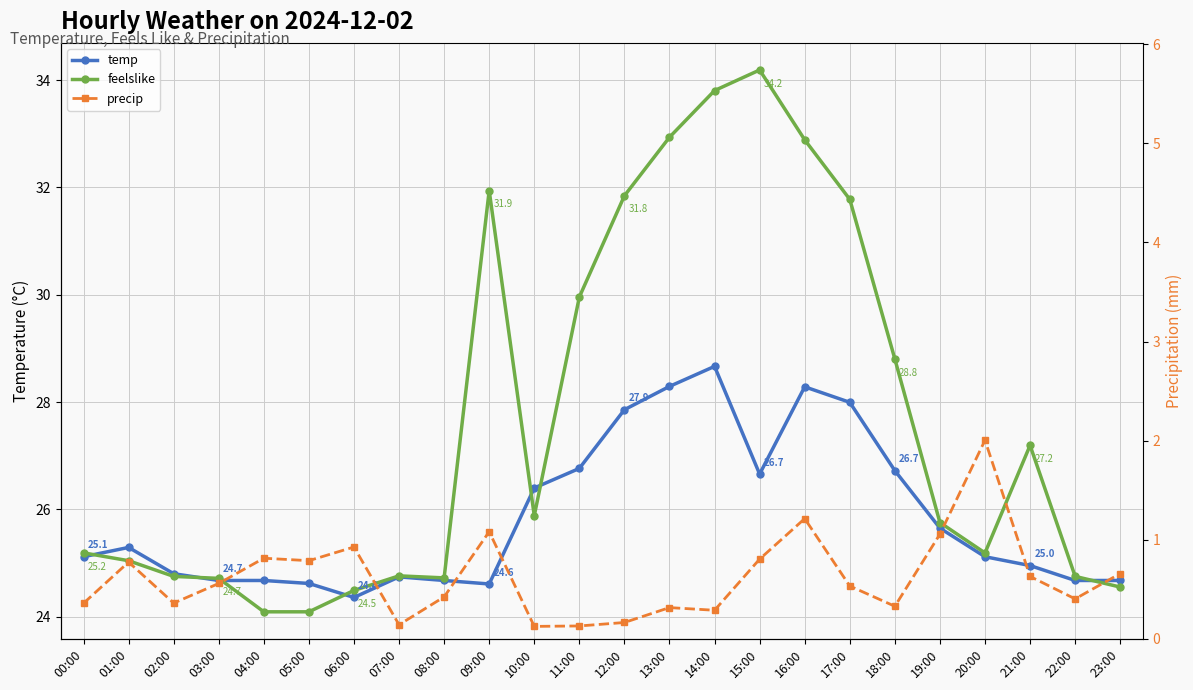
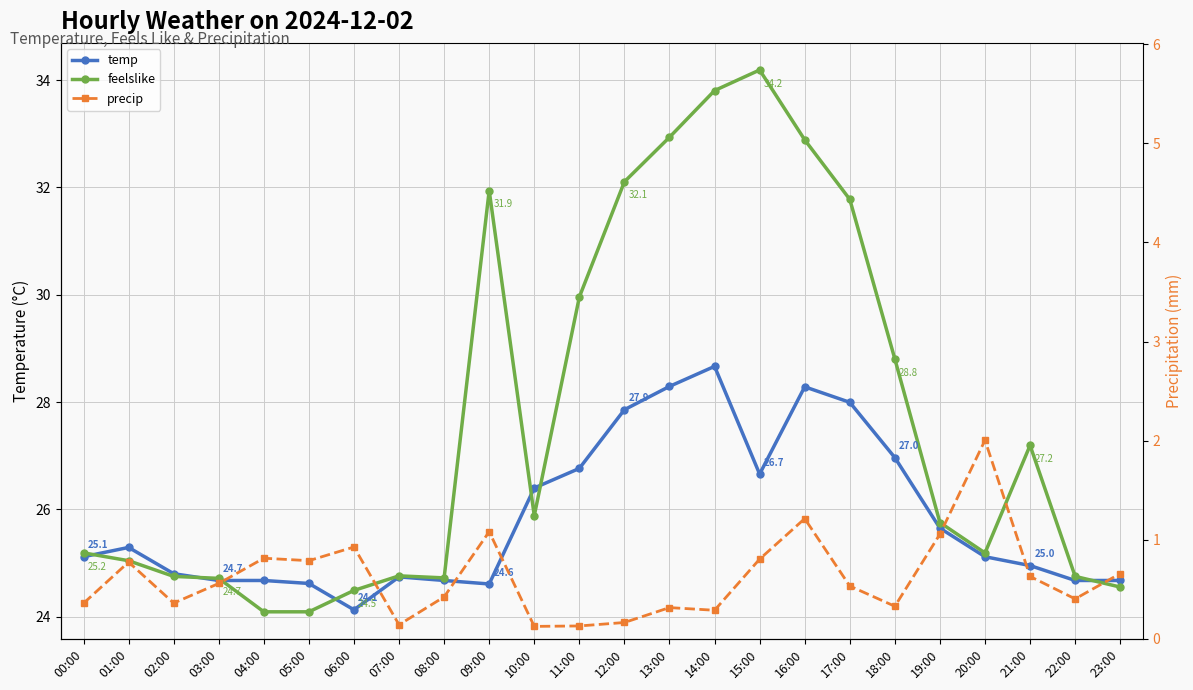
  {
    "temp": {
      "00:00": 25.1,
-     "06:00": 24.4,
+     "06:00": 24.1,
      "09:00": 24.6,
      "12:00": 27.9,
      "15:00": 26.7,
-     "18:00": 26.7,
+     "18:00": 27.0,
      "21:00": 25.0
    },
    "feelslike": {
      "00:00": 25.2,
      "09:00": 31.9,
-     "12:00": 31.8,
+     "12:00": 32.1,
      "15:00": 34.2,
      "18:00": 28.8,
      "21:00": 27.2
    }
  }
